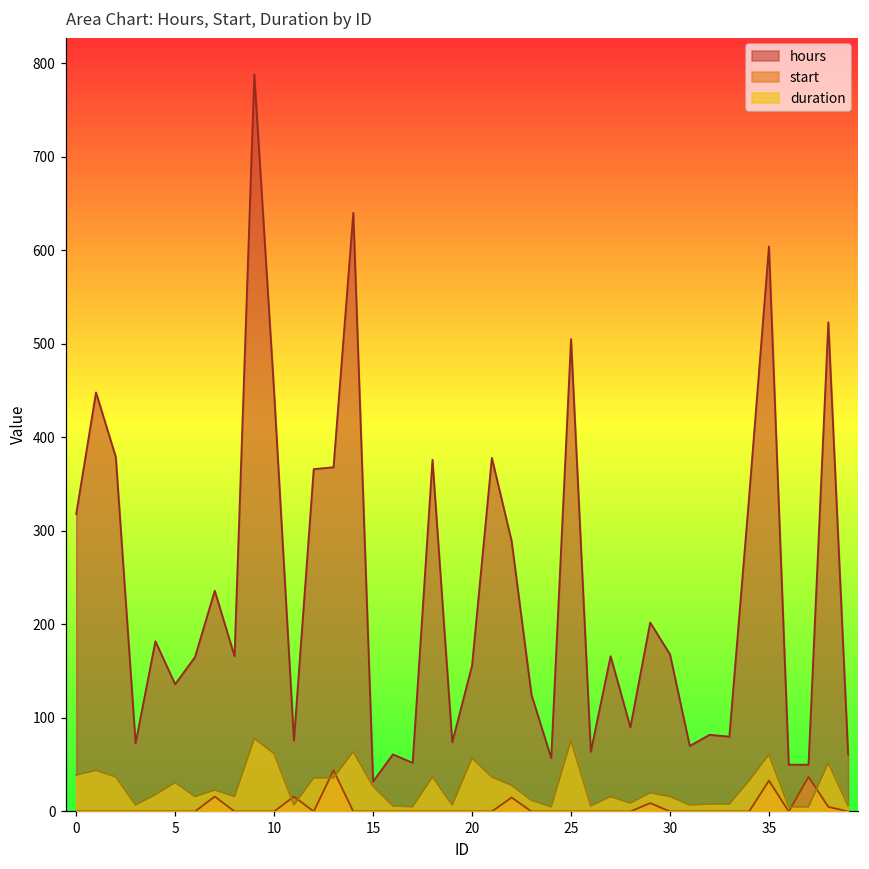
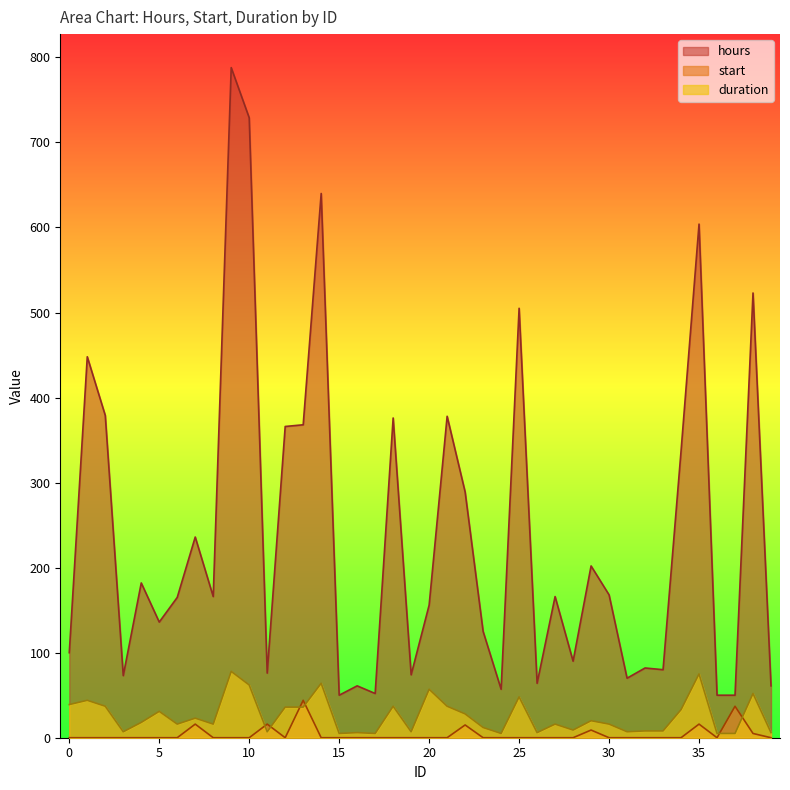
  {
    "hours": {
-     "0": 320,
+     "0": 100,
      "5": 140,
-     "10": 450,
-     "15": 30,
+     "10": 730,
+     "15": 50,
      "20": 160,
      "25": 510,
      "30": 170,
      "35": 600
    },
    "start": {
      "0": 0,
      "5": 0,
      "10": 0,
      "15": 0,
      "20": 0,
      "25": 0,
      "30": 0,
-     "35": 30
+     "35": 20
    },
    "duration": {
      "0": 40,
      "5": 30,
      "10": 60,
-     "15": 30,
+     "15": 10,
      "20": 60,
-     "25": 80,
+     "25": 50,
      "30": 20,
-     "35": 60
+     "35": 80
    }
  }
